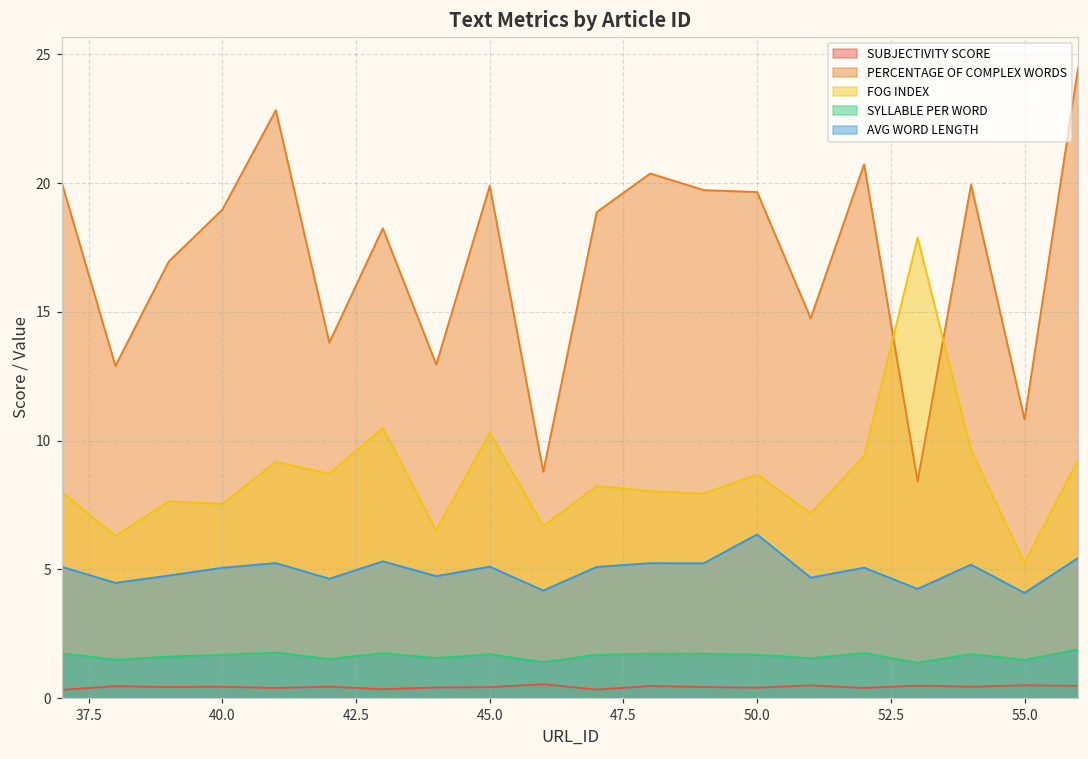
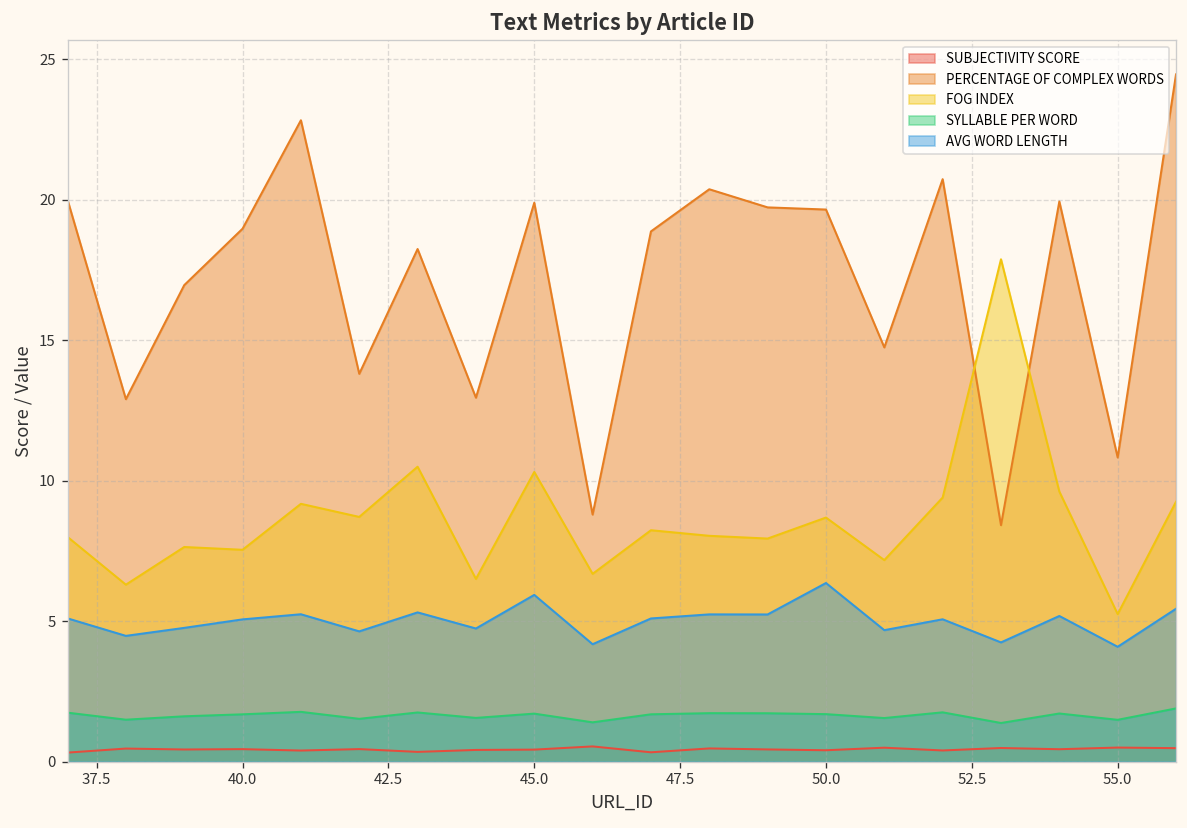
  {
    "SYLLABLE PER WORD": {
      "40.0": 1.7,
      "45.0": 1.7,
      "50.0": 1.7,
      "55.0": 1.5
    },
    "AVG WORD LENGTH": {
      "40.0": 5.1,
-     "45.0": 5.1,
+     "45.0": 5.9,
      "50.0": 6.4,
      "55.0": 4.1
    }
  }
